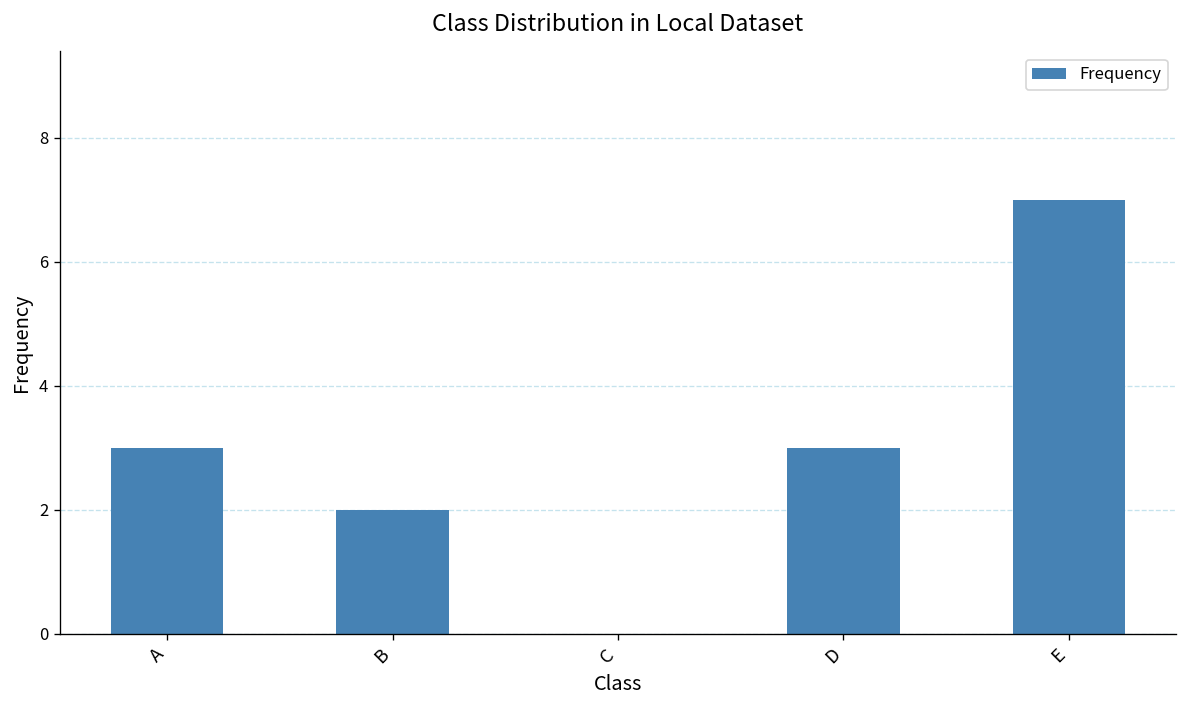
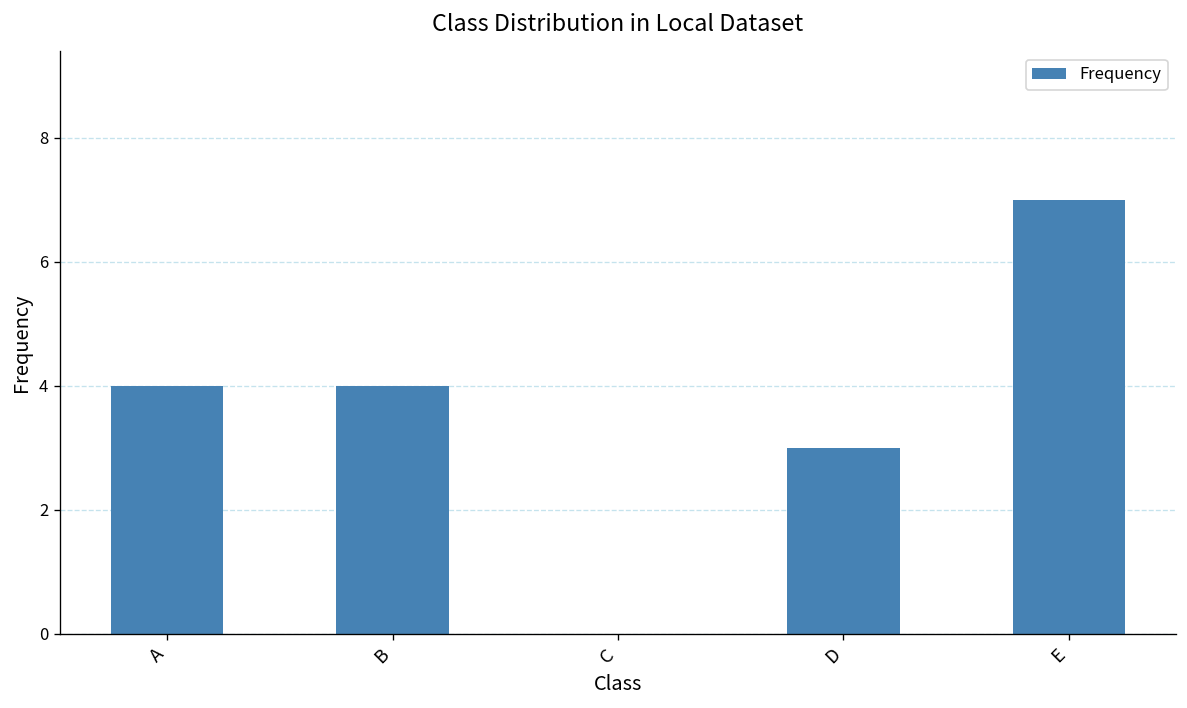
  {
-   "A": 3,
-   "B": 2,
+   "A": 4,
+   "B": 4,
    "C": 0,
    "D": 3,
    "E": 7
  }
